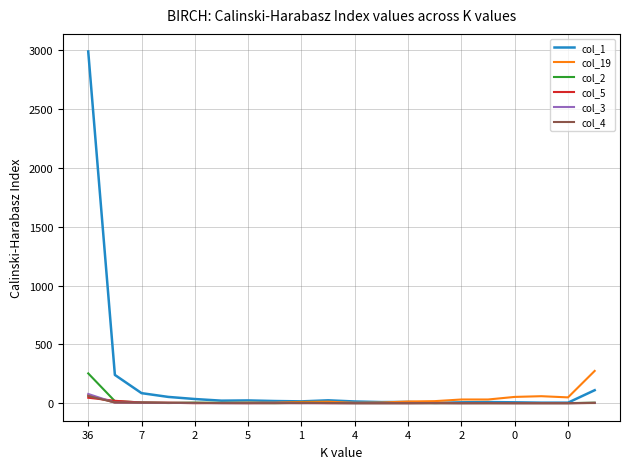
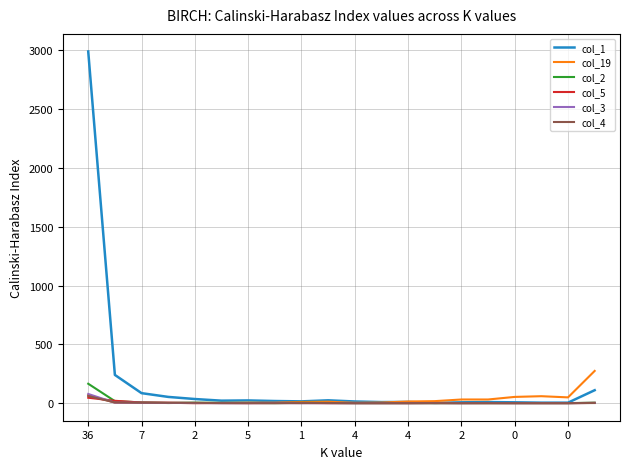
  {
    "col_1": {
      "36": 2990
    },
    "col_2": {
-     "36": 250
+     "36": 170
    }
  }
